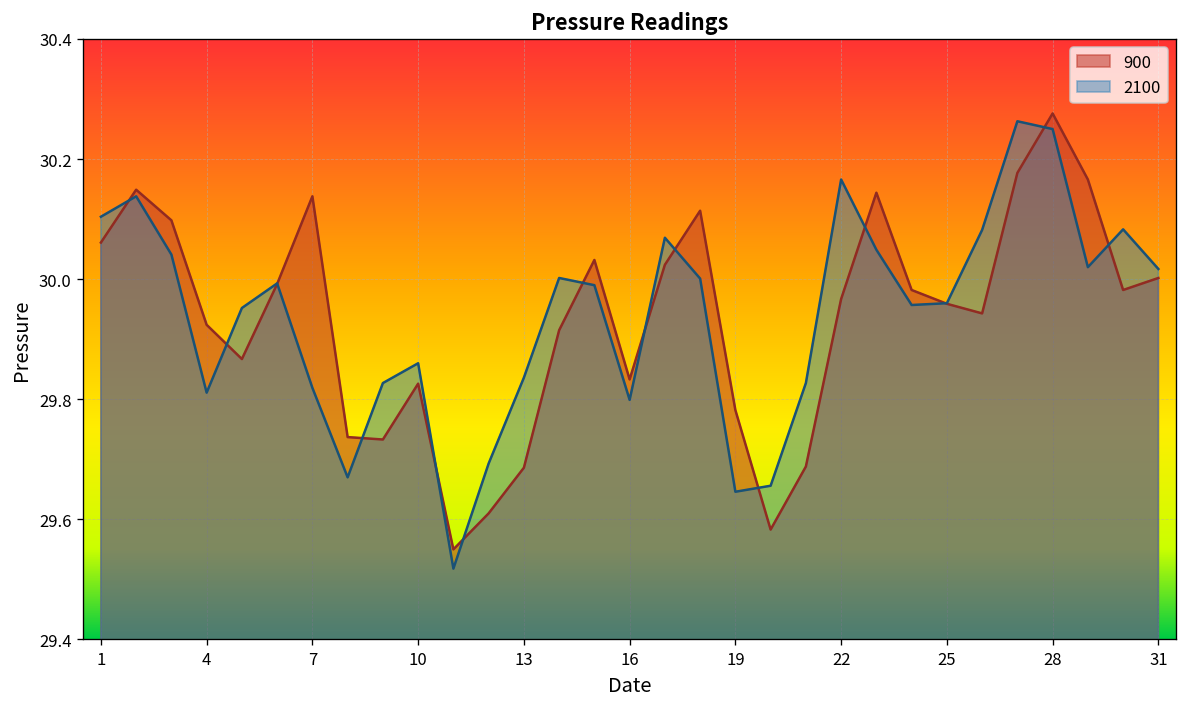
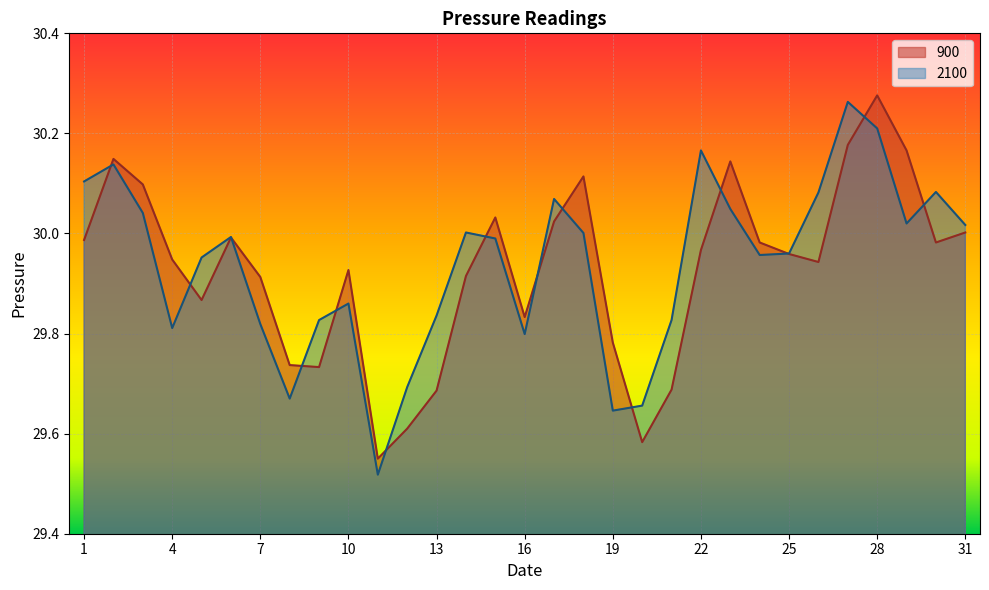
  {
    "900": {
-     "1": 30.06,
-     "4": 29.92,
-     "7": 30.14,
-     "10": 29.83,
+     "1": 29.99,
+     "4": 29.95,
+     "7": 29.91,
+     "10": 29.93,
      "13": 29.69,
      "16": 29.83,
      "19": 29.78,
      "22": 29.97,
      "28": 30.28,
      "31": 30.00
    },
    "2100": {
      "1": 30.10,
      "4": 29.81,
      "7": 29.82,
      "10": 29.86,
      "13": 29.84,
      "16": 29.80,
      "19": 29.65,
      "22": 30.17,
-     "28": 30.25,
+     "28": 30.21,
      "31": 30.02
    }
  }
